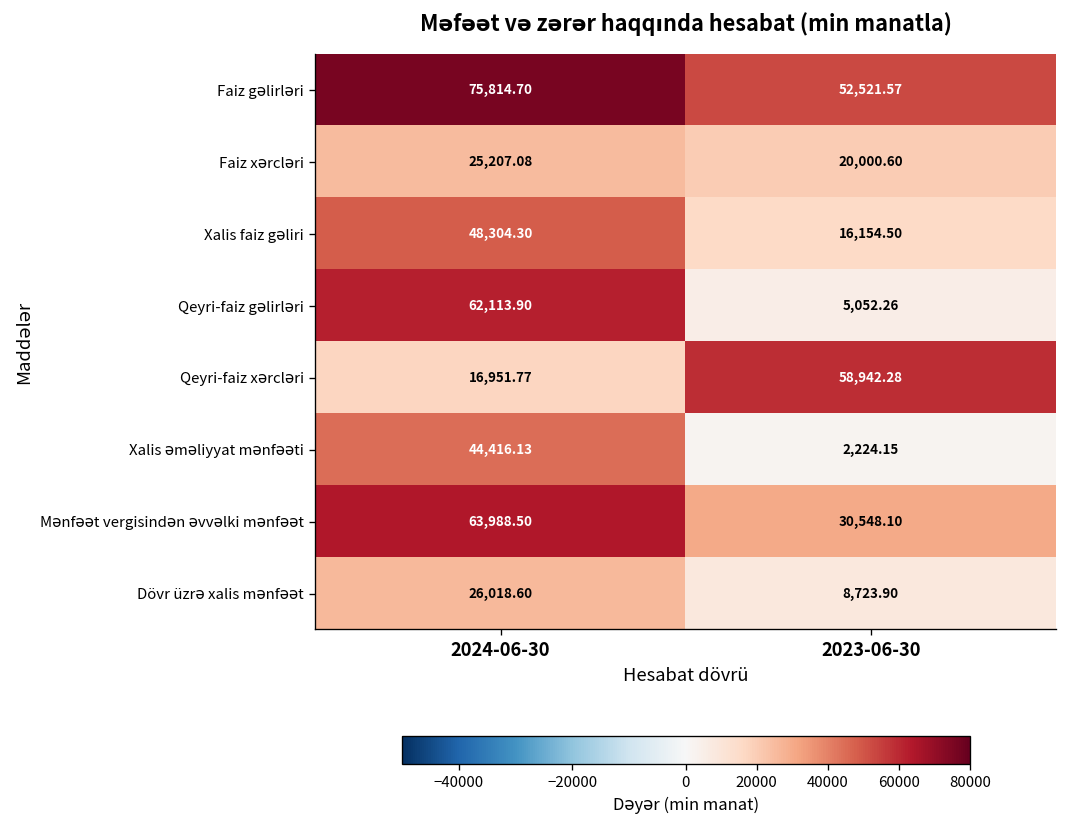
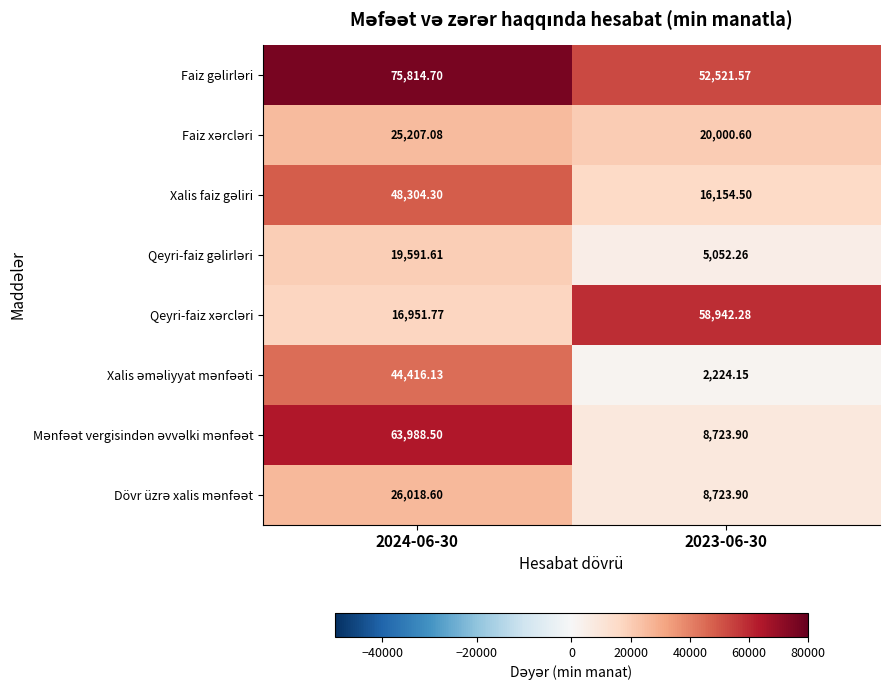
  {
    "Faiz gəlirləri": {
      "2024-06-30": "75,814.70",
      "2023-06-30": "52,521.57"
    },
    "Faiz xərcləri": {
      "2024-06-30": "25,207.08",
      "2023-06-30": "20,000.60"
    },
    "Xalis faiz gəliri": {
      "2024-06-30": "48,304.30",
      "2023-06-30": "16,154.50"
    },
    "Qeyri-faiz gəlirləri": {
-     "2024-06-30": "62,113.90",
+     "2024-06-30": "19,591.61",
      "2023-06-30": "5,052.26"
    },
    "Qeyri-faiz xərcləri": {
      "2024-06-30": "16,951.77",
      "2023-06-30": "58,942.28"
    },
    "Xalis əməliyyat mənfəəti": {
      "2024-06-30": "44,416.13",
      "2023-06-30": "2,224.15"
    },
    "Mənfəət vergisindən əvvəlki mənfəət": {
      "2024-06-30": "63,988.50",
-     "2023-06-30": "30,548.10"
+     "2023-06-30": "8,723.90"
    },
    "Dövr üzrə xalis mənfəət": {
      "2024-06-30": "26,018.60",
      "2023-06-30": "8,723.90"
    }
  }
